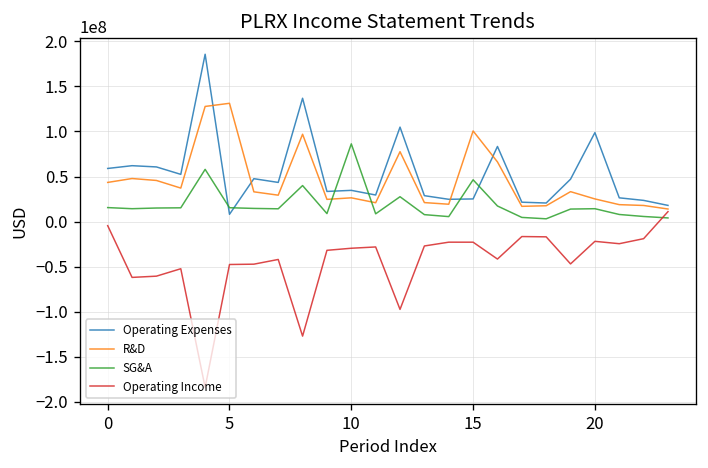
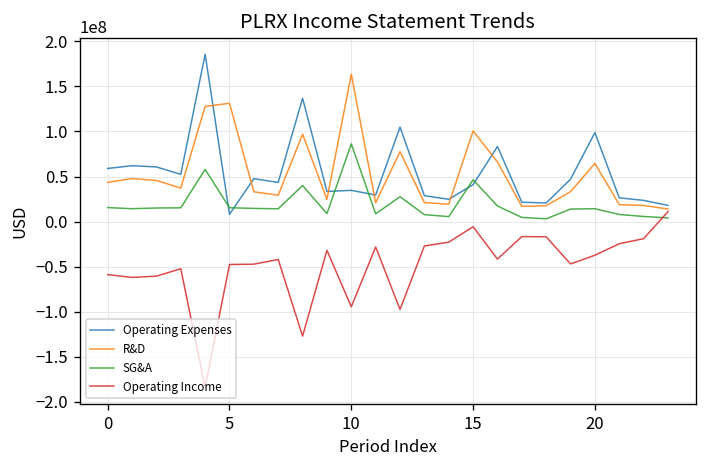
  {
    "Operating Expenses": {
      "0": 60000000,
      "5": 10000000,
      "10": 30000000,
-     "15": 30000000,
+     "15": 40000000,
      "20": 100000000
    },
    "R&D": {
      "0": 40000000,
      "5": 130000000,
-     "10": 30000000,
+     "10": 160000000,
      "15": 100000000,
-     "20": 30000000
+     "20": 60000000
    },
    "SG&A": {
      "0": 20000000,
      "5": 20000000,
      "10": 90000000,
      "15": 50000000,
      "20": 10000000
    },
    "Operating Income": {
-     "0": 0,
+     "0": -60000000,
      "5": -50000000,
-     "10": -30000000,
-     "15": -20000000,
-     "20": -20000000
+     "10": -90000000,
+     "15": -10000000,
+     "20": -40000000
    }
  }
